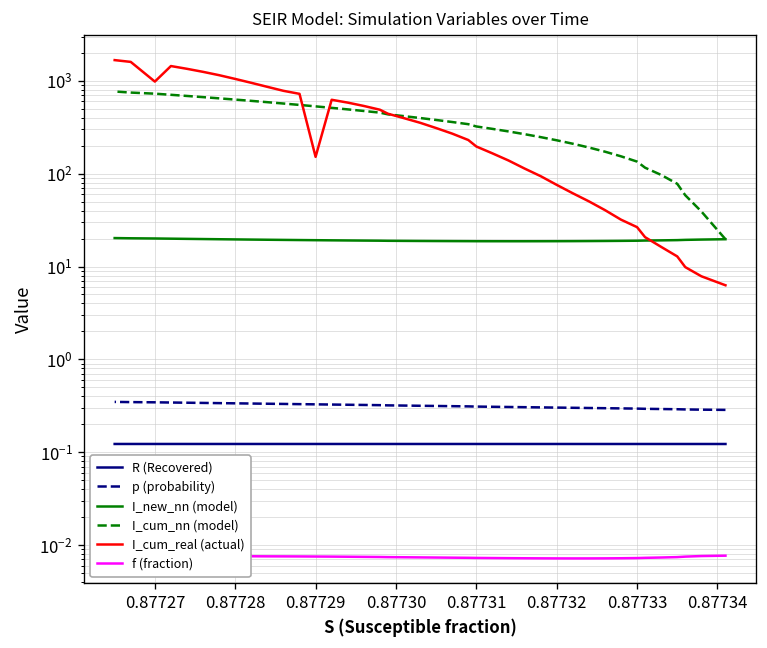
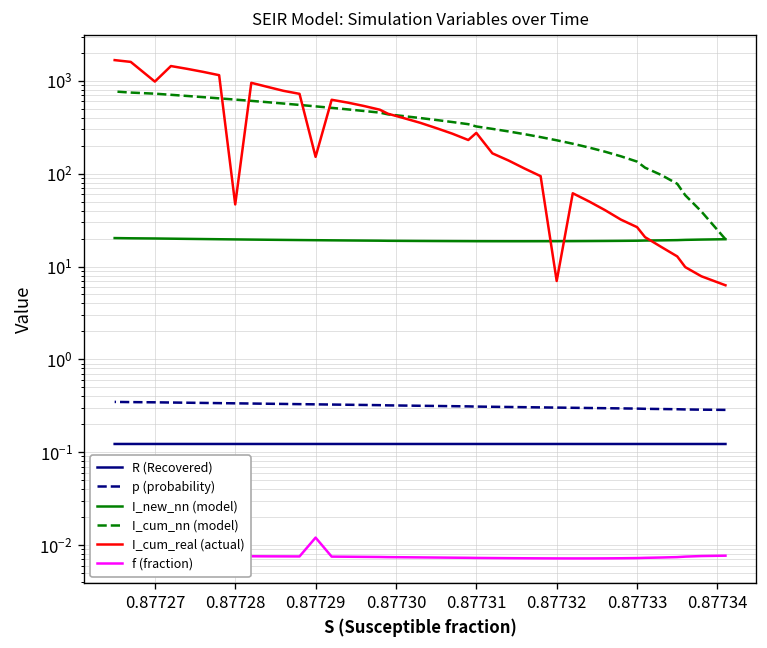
  {
    "I_cum_real (actual)": {
      "0.87727": 1000,
-     "0.87728": 1000,
+     "0.87728": 50,
      "0.87729": 150,
-     "0.87731": 200,
-     "0.87732": 80,
+     "0.87731": 280,
+     "0.87732": 7,
      "0.87733": 27
    },
    "f (fraction)": {
-     "0.87729": 0.008,
+     "0.87729": 0.012,
      "0.87731": 0.007,
      "0.87732": 0.007,
      "0.87733": 0.007
    }
  }
